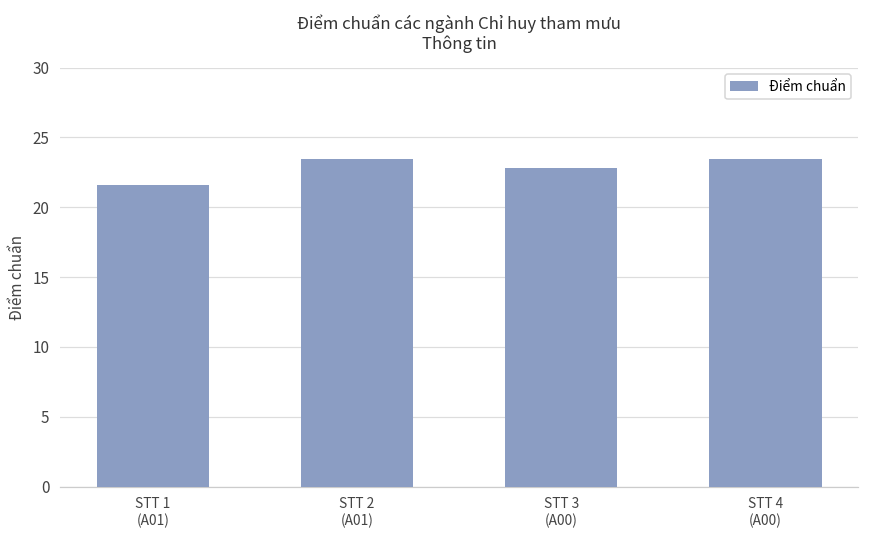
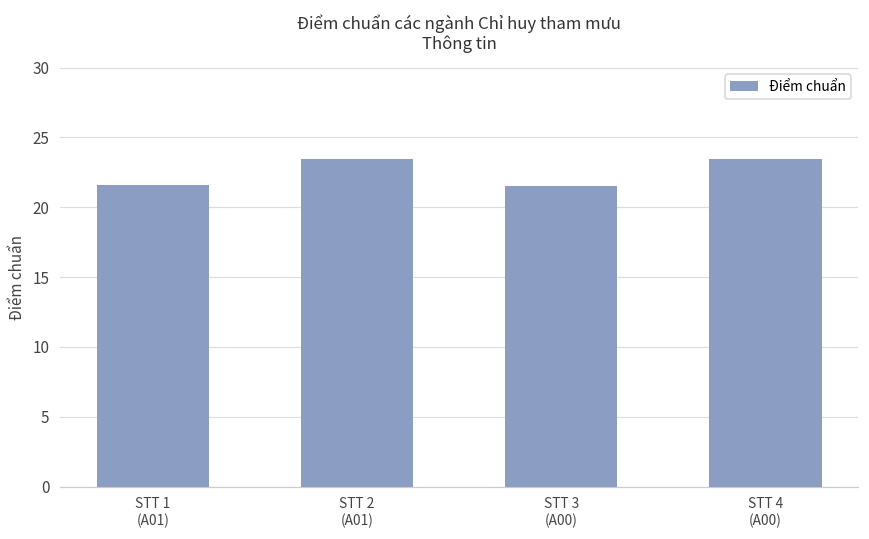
  {
    "STT 1 (A01)": 21.6,
    "STT 2 (A01)": 23.4,
-   "STT 3 (A00)": 22.8,
+   "STT 3 (A00)": 21.5,
    "STT 4 (A00)": 23.4
  }
